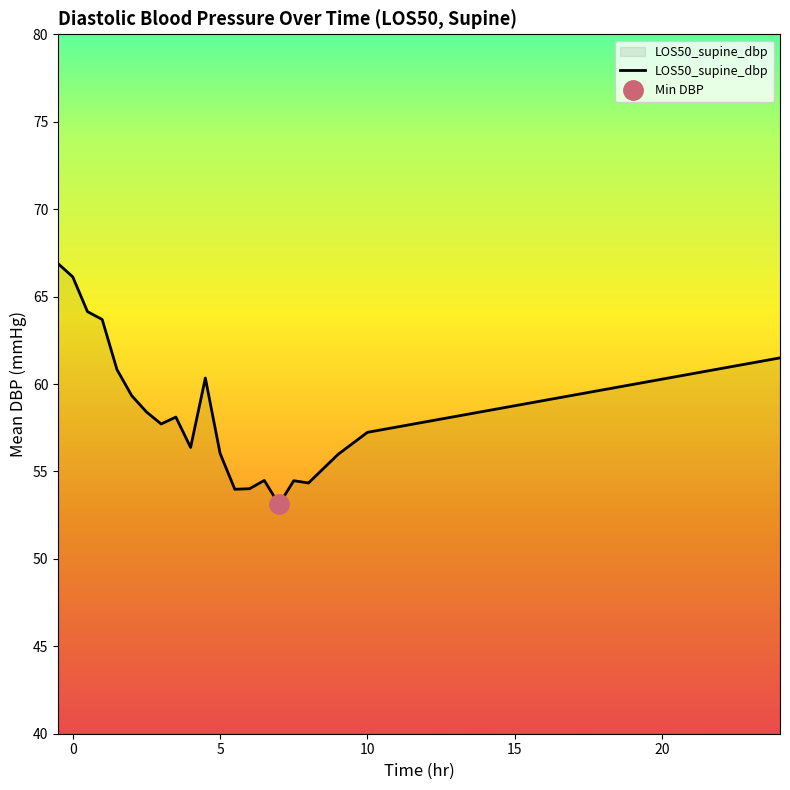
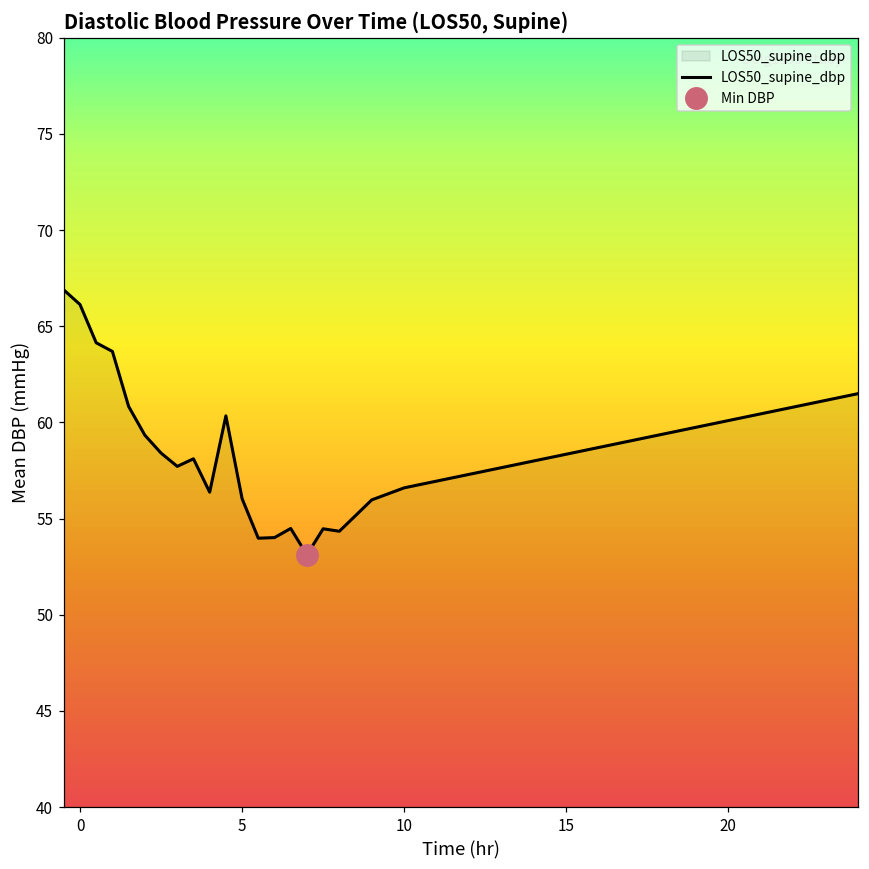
  {
    "LOS50_supine_dbp": {
      "0": 66.1,
      "5": 56.0,
-     "10": 57.2
+     "10": 56.6
    }
  }
